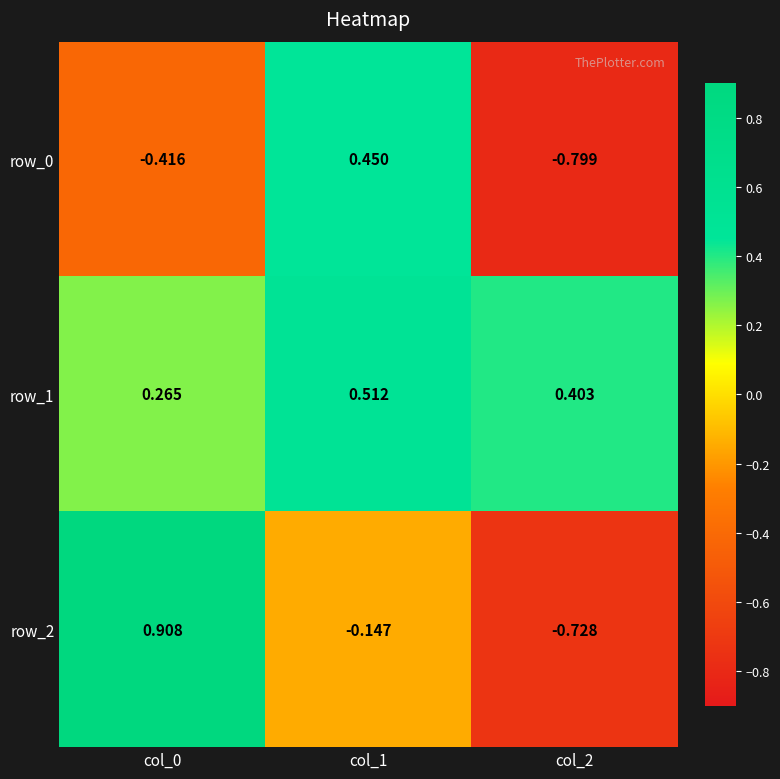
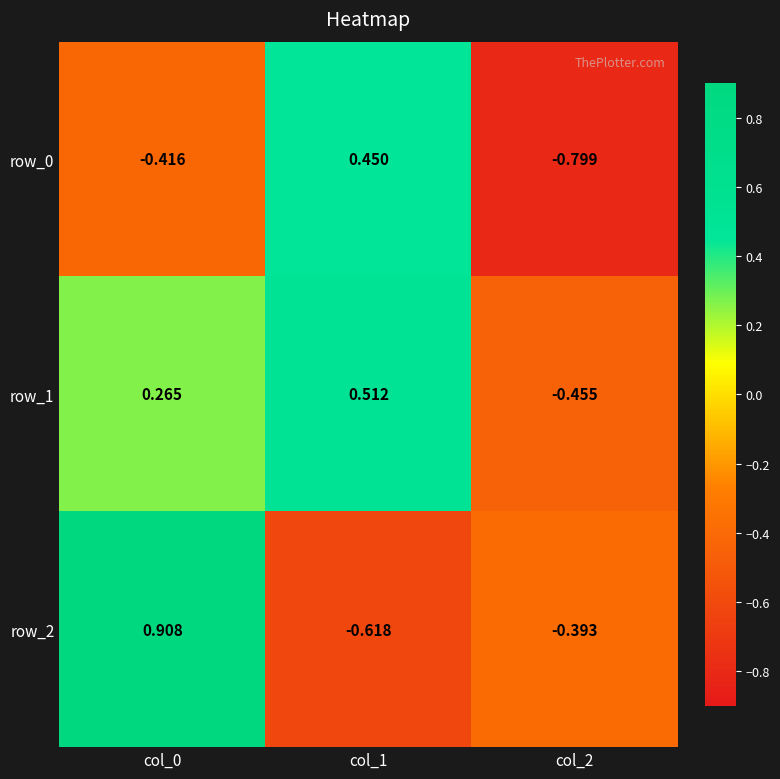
  {
    "row_0": {
      "col_0": -0.416,
      "col_1": 0.450
    },
    "row_1": {
      "col_0": 0.265,
      "col_1": 0.512,
-     "col_2": 0.403
+     "col_2": -0.455
    },
    "row_2": {
      "col_0": 0.908,
-     "col_1": -0.147,
-     "col_2": -0.728
+     "col_1": -0.618,
+     "col_2": -0.393
    }
  }
